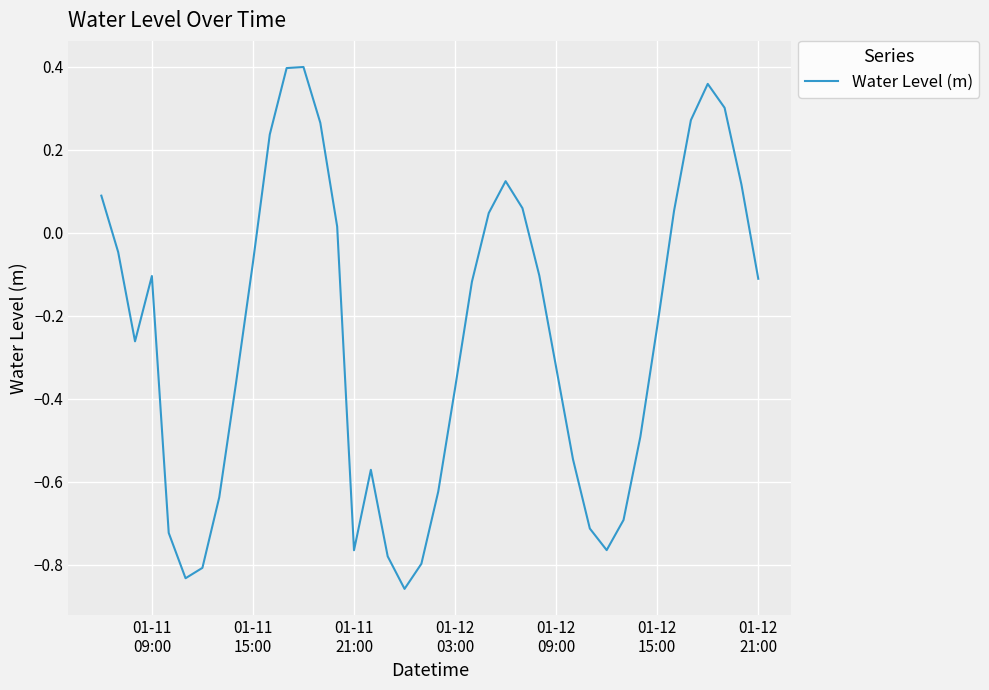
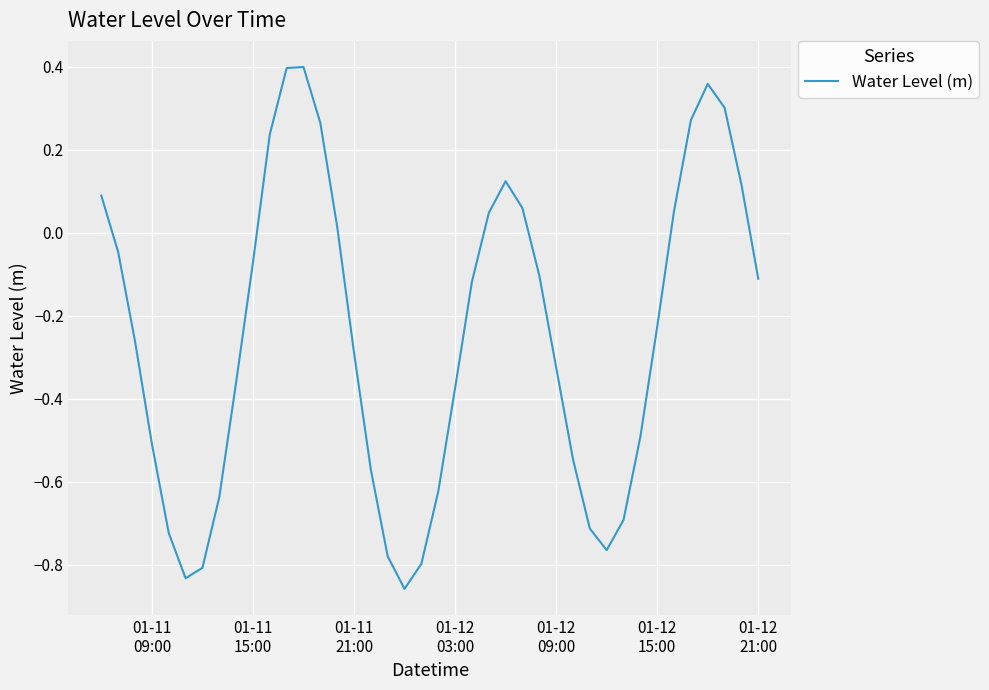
  {
-   "01-11 09:00": -0.10,
+   "01-11 09:00": -0.51,
    "01-11 15:00": -0.07,
-   "01-11 21:00": -0.77,
+   "01-11 21:00": -0.29,
    "01-12 03:00": -0.37,
    "01-12 09:00": -0.32,
    "01-12 15:00": -0.23,
    "01-12 21:00": -0.11
  }
